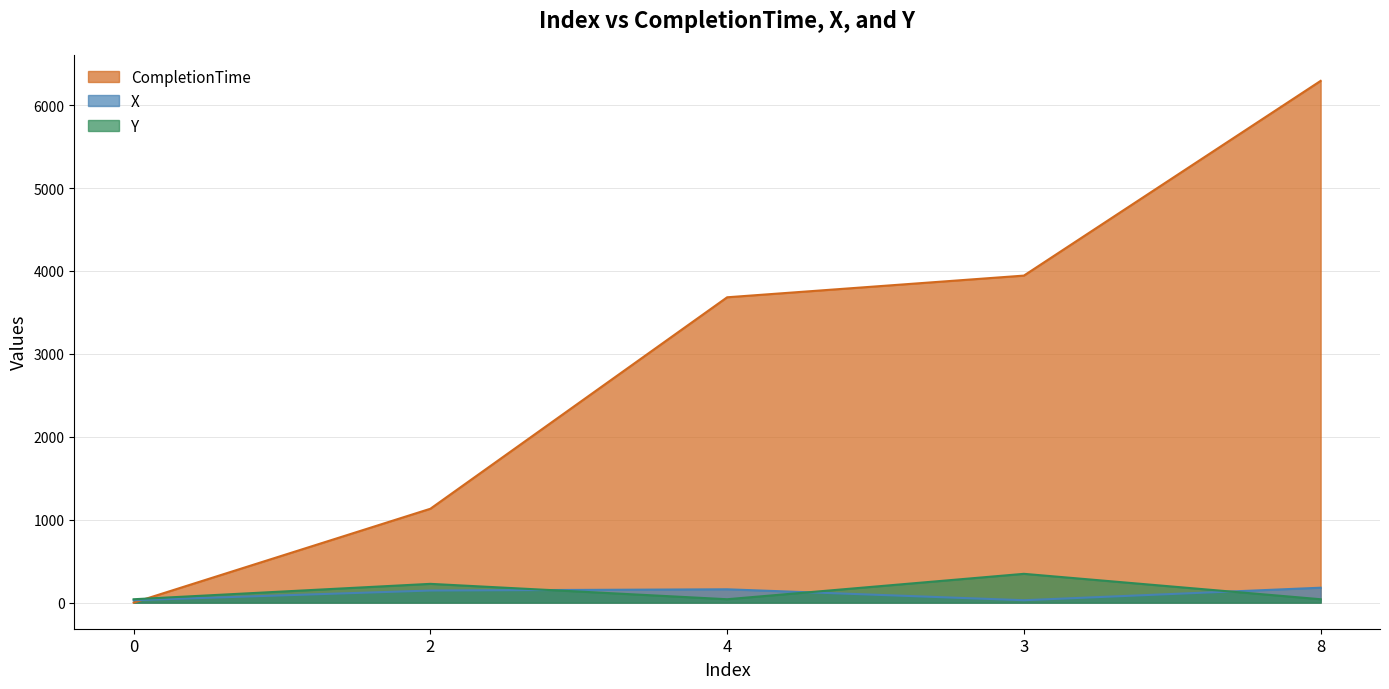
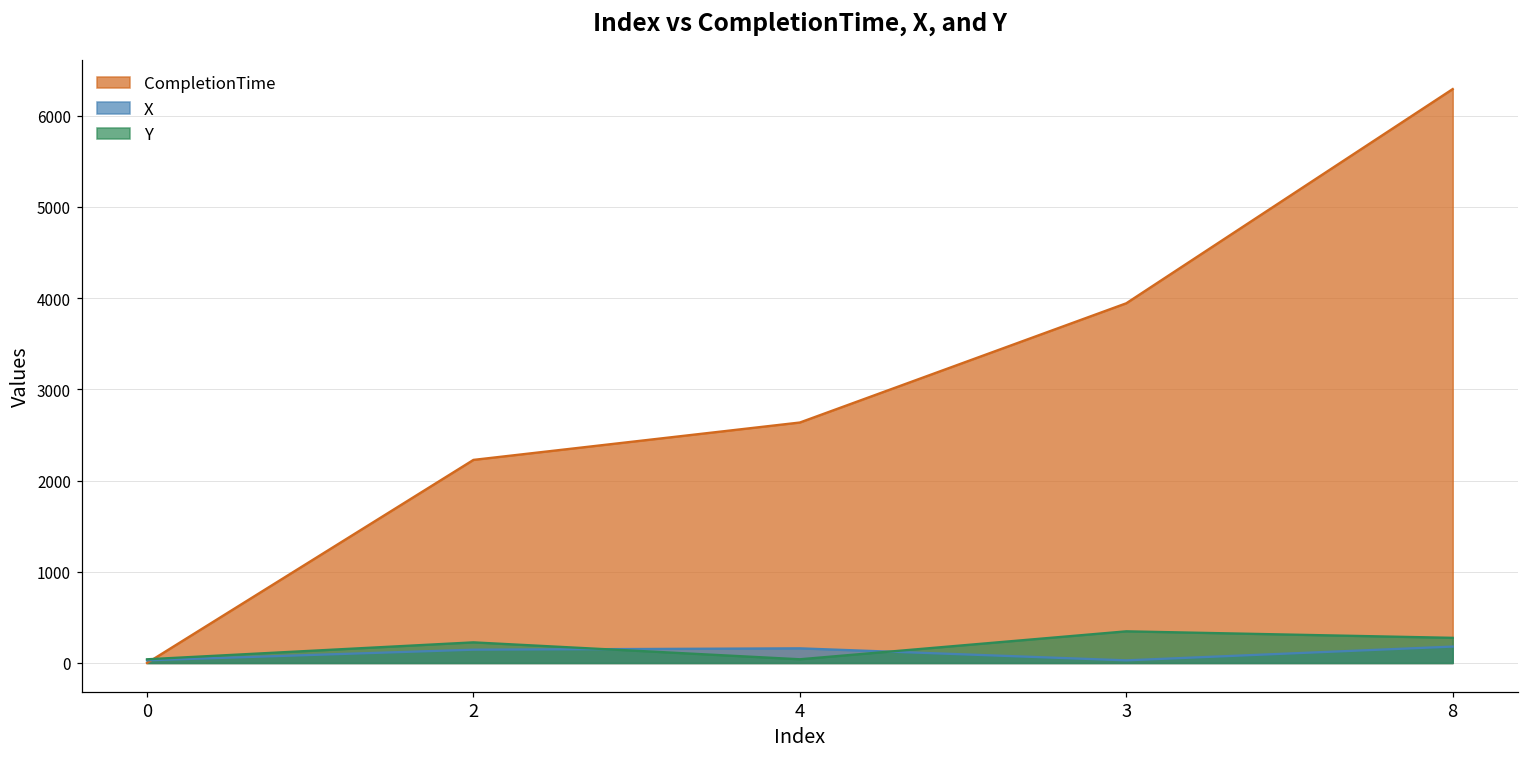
  {
    "CompletionTime": {
-     "2": 1100,
-     "4": 3700,
+     "2": 2200,
+     "4": 2600,
      "3": 3900,
      "8": 6300
    },
    "X": {
      "2": 100,
      "4": 200,
      "3": 0,
      "8": 200
    },
    "Y": {
      "2": 200,
      "4": 0,
      "3": 300,
-     "8": 0
+     "8": 300
    }
  }
